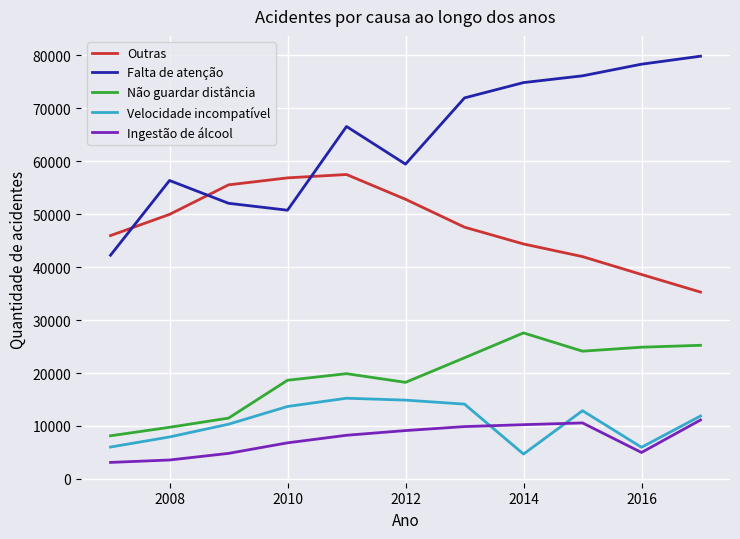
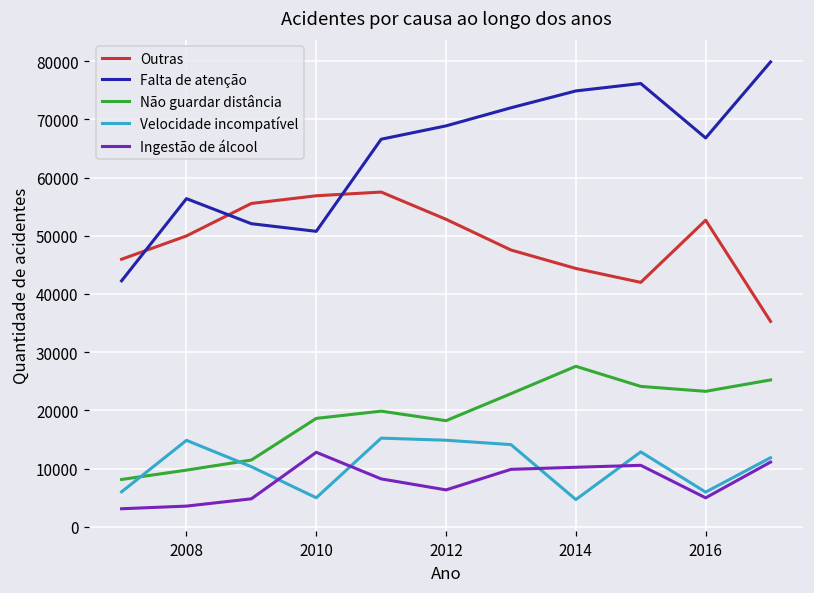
  {
    "Outras": {
      "2008": 50000,
      "2010": 57000,
      "2012": 53000,
      "2014": 44000,
-     "2016": 39000
+     "2016": 53000
    },
    "Falta de atenção": {
      "2008": 56000,
      "2010": 51000,
-     "2012": 59000,
+     "2012": 69000,
      "2014": 75000,
-     "2016": 78000
+     "2016": 67000
    },
    "Não guardar distância": {
      "2008": 10000,
      "2010": 19000,
      "2012": 18000,
      "2014": 28000,
-     "2016": 25000
+     "2016": 23000
    },
    "Velocidade incompatível": {
-     "2008": 8000,
-     "2010": 14000,
+     "2008": 15000,
+     "2010": 5000,
      "2012": 15000,
      "2014": 5000,
      "2016": 6000
    },
    "Ingestão de álcool": {
      "2008": 4000,
-     "2010": 7000,
-     "2012": 9000,
+     "2010": 13000,
+     "2012": 6000,
      "2014": 10000,
      "2016": 5000
    }
  }
